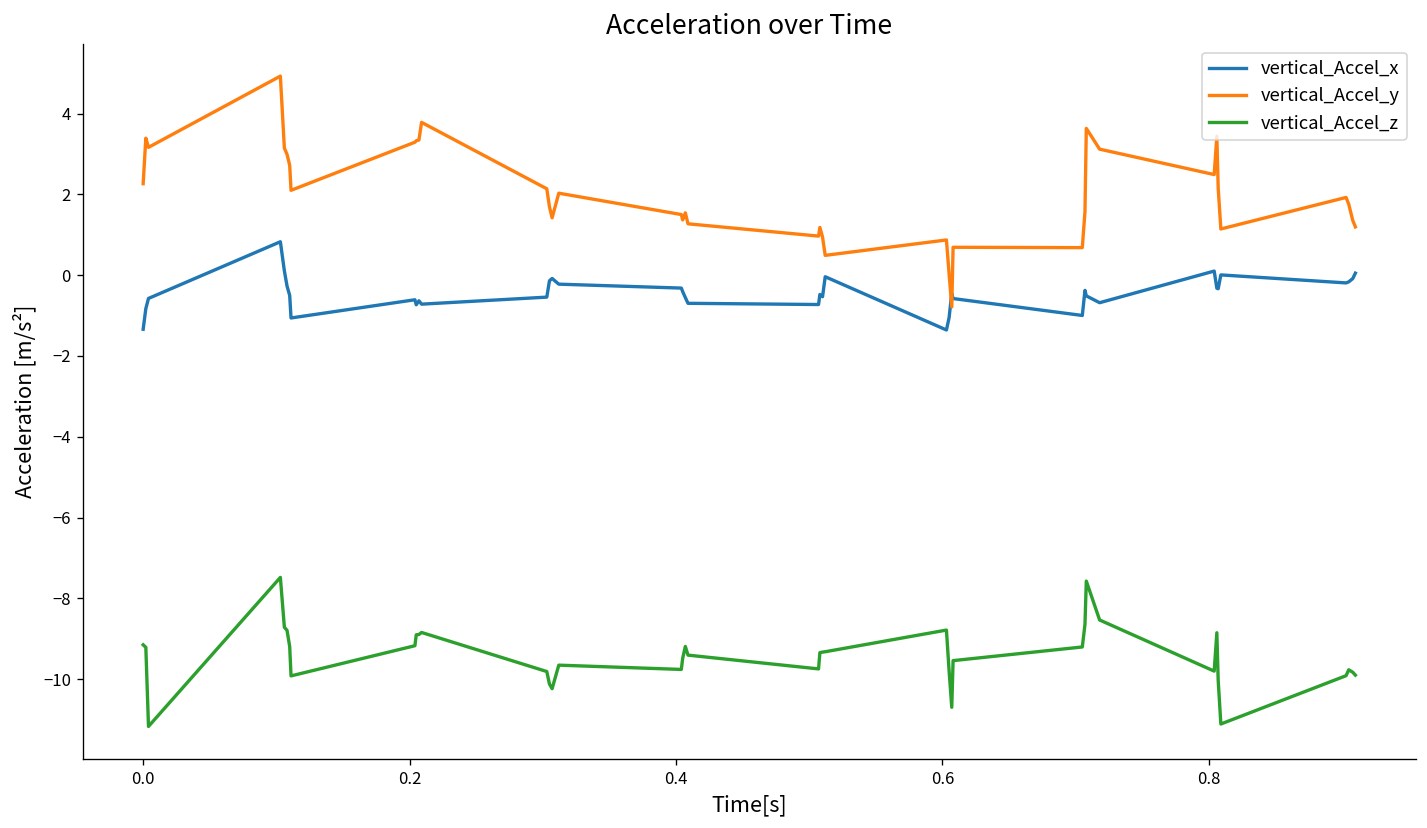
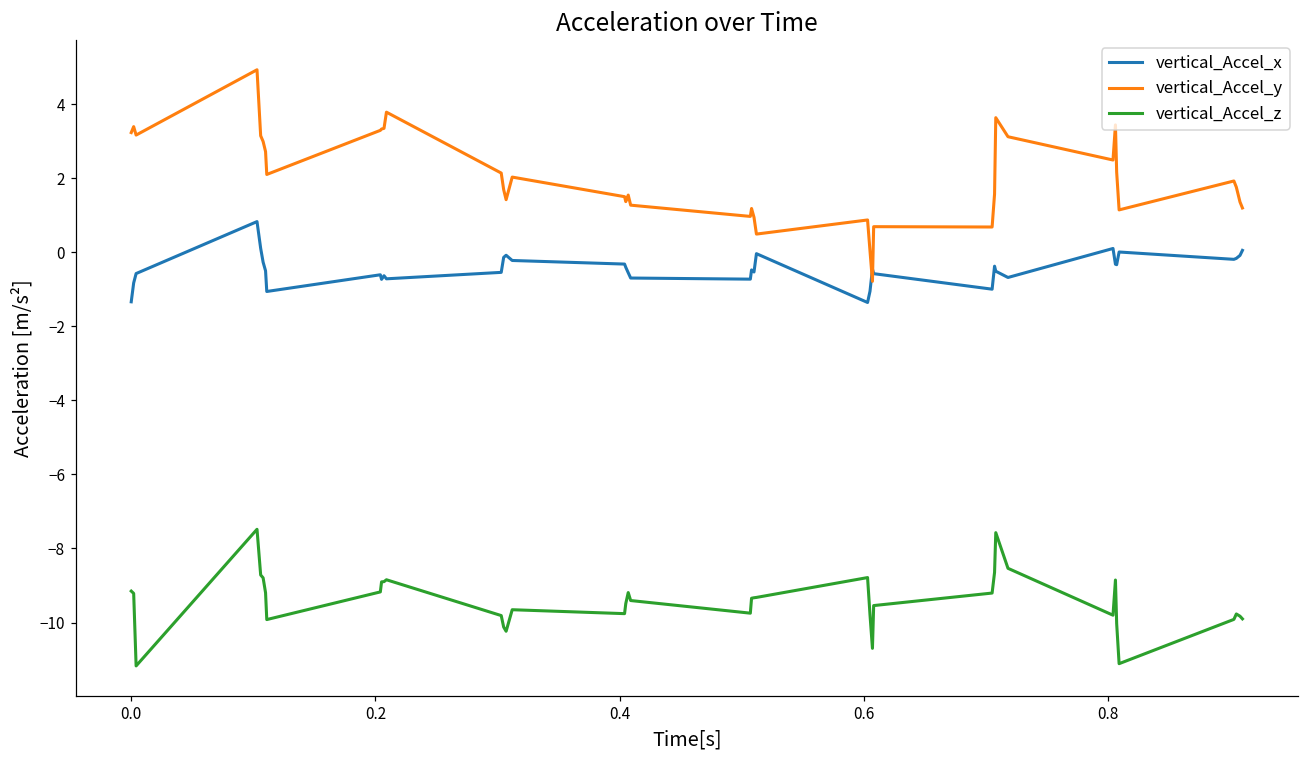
  {
    "vertical_Accel_x": {
      "0.0": -1.3
    },
    "vertical_Accel_y": {
-     "0.0": 2.3
+     "0.0": 3.2
    },
    "vertical_Accel_z": {
      "0.0": -9.2
    }
  }
